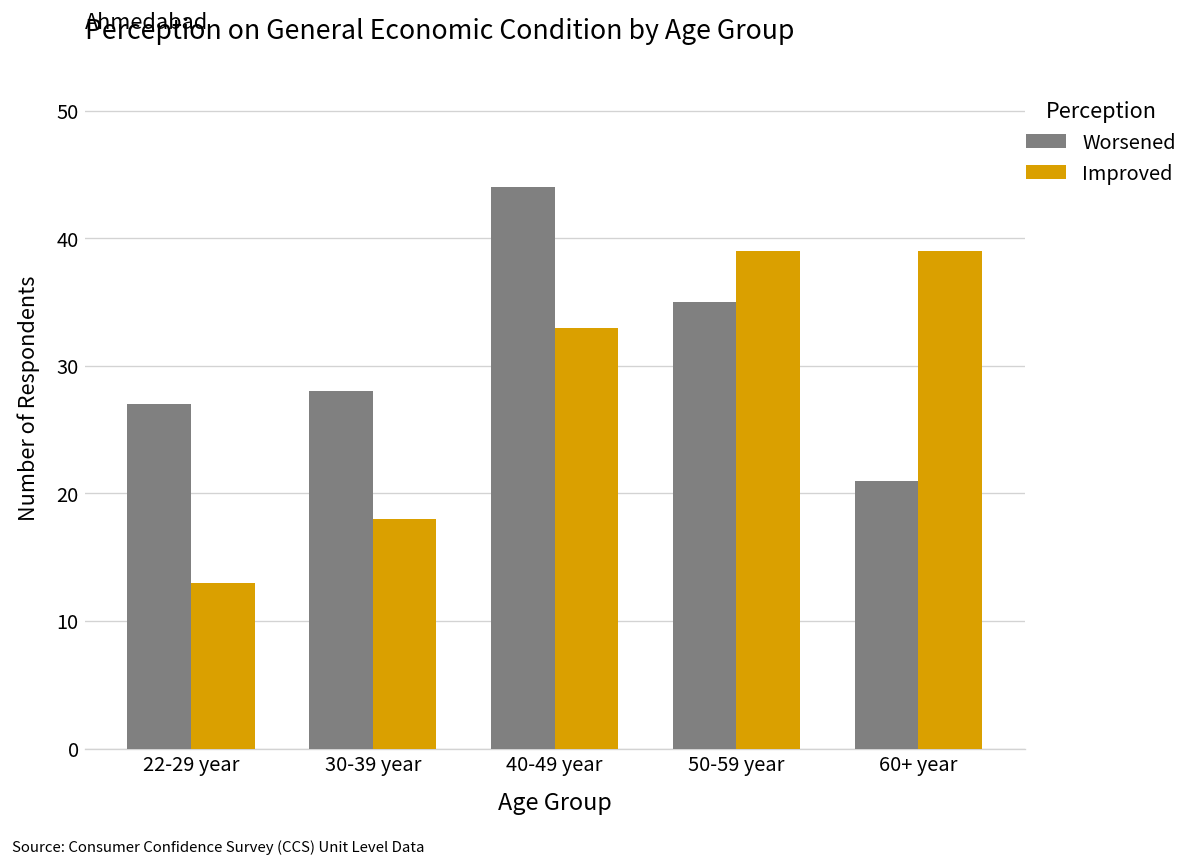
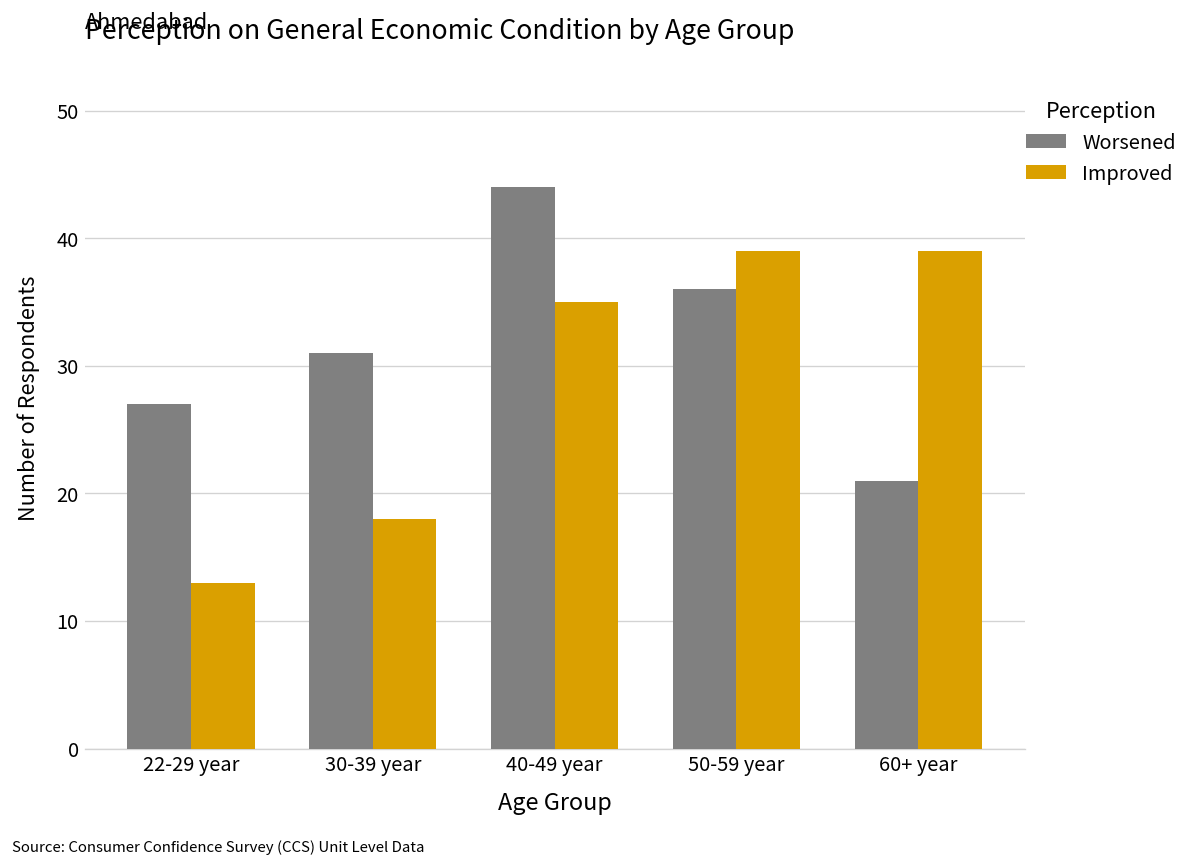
  {
    "Worsened": {
      "22-29 year": 27,
-     "30-39 year": 28,
+     "30-39 year": 31,
      "40-49 year": 44,
-     "50-59 year": 35,
+     "50-59 year": 36,
      "60+ year": 21
    },
    "Improved": {
      "22-29 year": 13,
      "30-39 year": 18,
-     "40-49 year": 33,
+     "40-49 year": 35,
      "50-59 year": 39,
      "60+ year": 39
    }
  }
